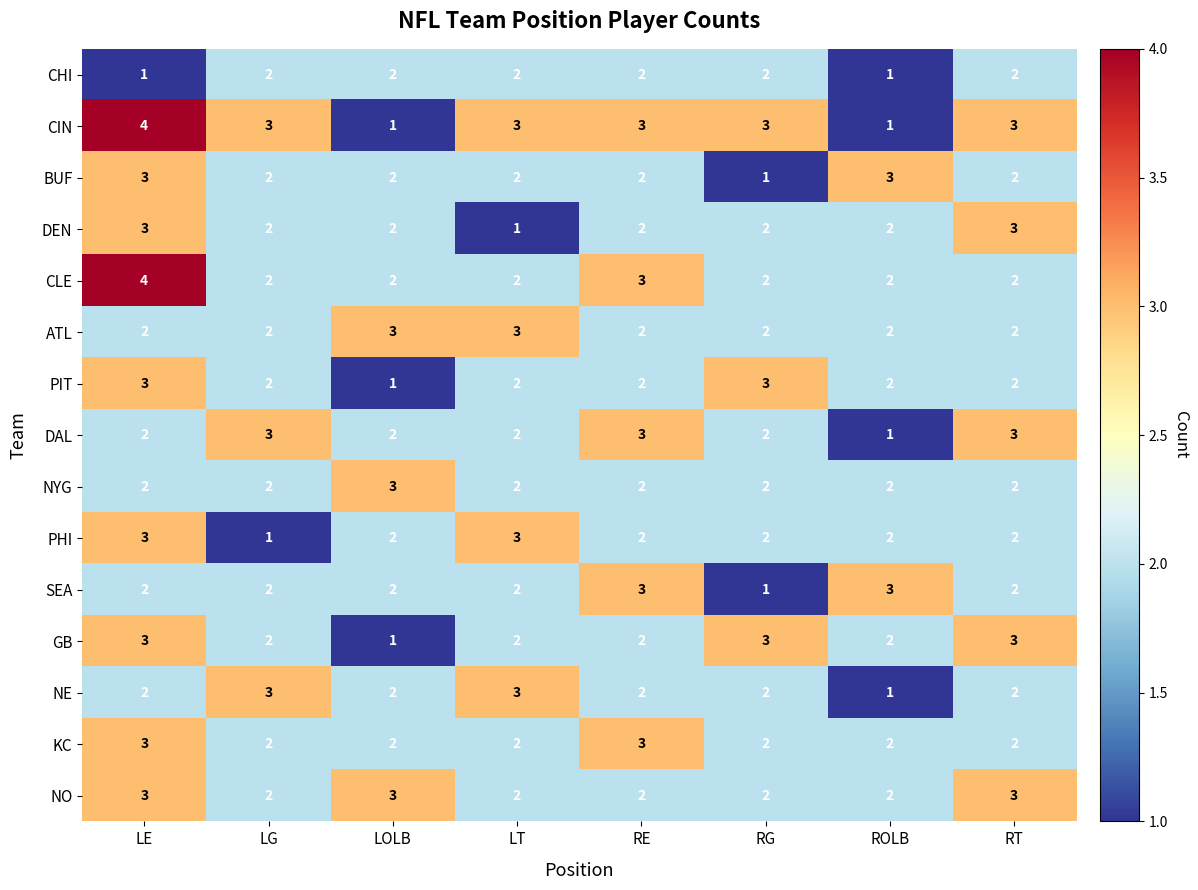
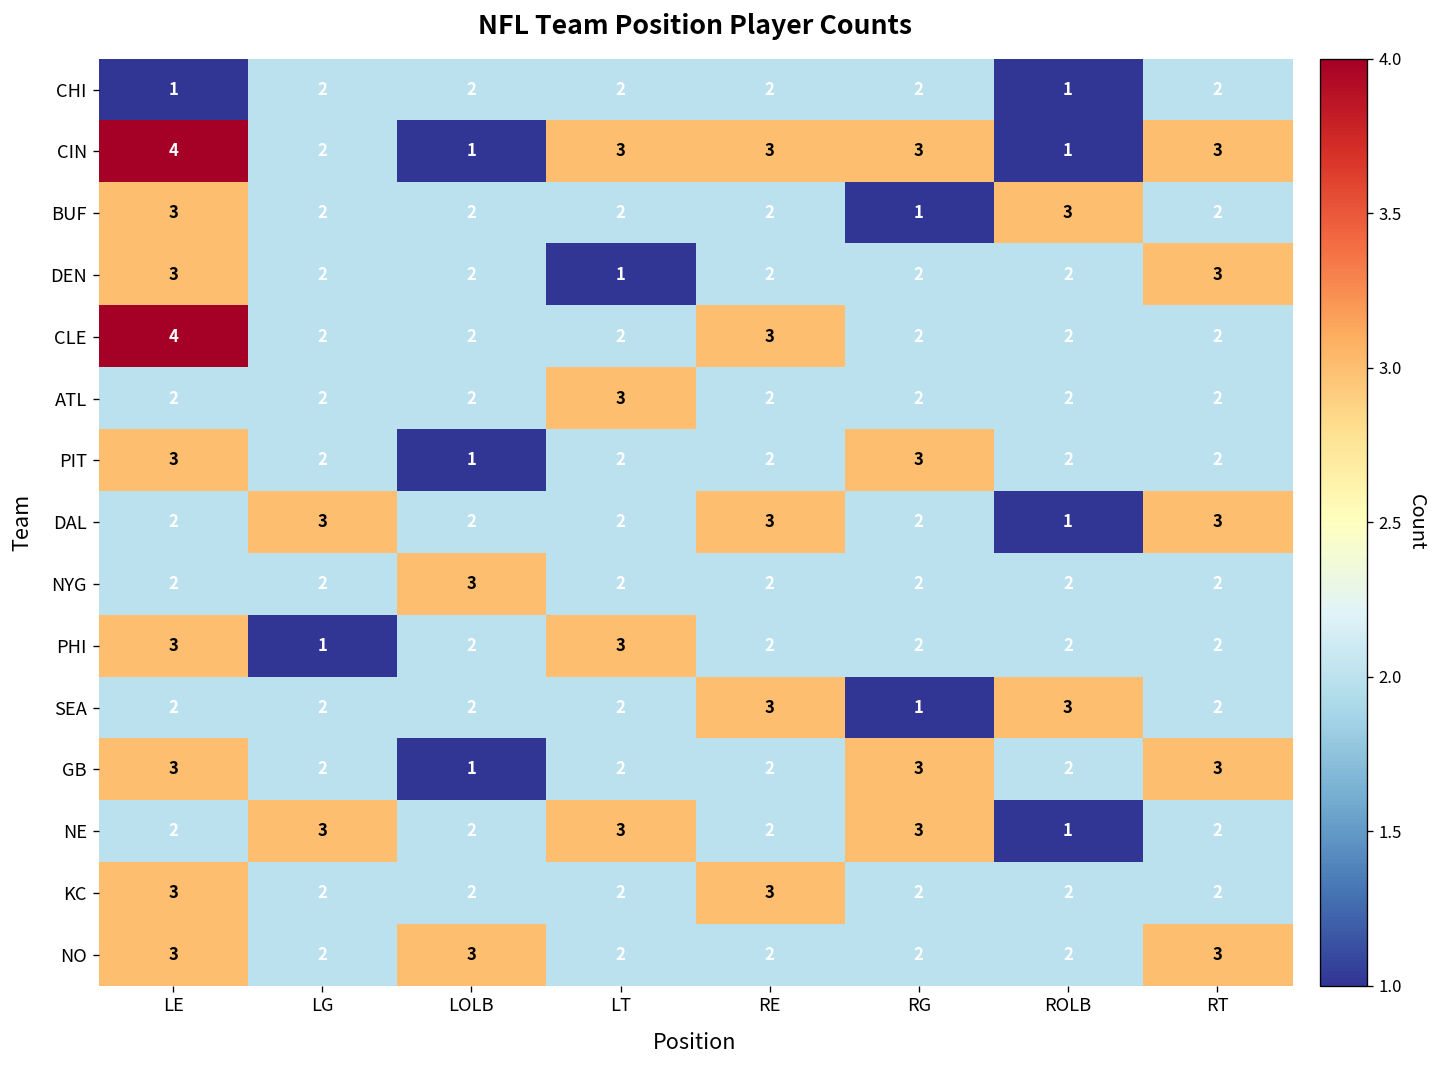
  {
    "CHI": {
      "LE": 1,
      "LG": 2,
      "LOLB": 2,
      "LT": 2,
      "RE": 2,
      "RG": 2,
      "ROLB": 1,
      "RT": 2
    },
    "CIN": {
      "LE": 4,
-     "LG": 3,
+     "LG": 2,
      "LOLB": 1,
      "LT": 3,
      "RE": 3,
      "RG": 3,
      "ROLB": 1,
      "RT": 3
    },
    "BUF": {
      "LE": 3,
      "LG": 2,
      "LOLB": 2,
      "LT": 2,
      "RE": 2,
      "RG": 1,
      "ROLB": 3,
      "RT": 2
    },
    "DEN": {
      "LE": 3,
      "LG": 2,
      "LOLB": 2,
      "LT": 1,
      "RE": 2,
      "RG": 2,
      "ROLB": 2,
      "RT": 3
    },
    "CLE": {
      "LE": 4,
      "LG": 2,
      "LOLB": 2,
      "LT": 2,
      "RE": 3,
      "RG": 2,
      "ROLB": 2,
      "RT": 2
    },
    "ATL": {
      "LE": 2,
      "LG": 2,
-     "LOLB": 3,
+     "LOLB": 2,
      "LT": 3,
      "RE": 2,
      "RG": 2,
      "ROLB": 2,
      "RT": 2
    },
    "PIT": {
      "LE": 3,
      "LG": 2,
      "LOLB": 1,
      "LT": 2,
      "RE": 2,
      "RG": 3,
      "ROLB": 2,
      "RT": 2
    },
    "DAL": {
      "LE": 2,
      "LG": 3,
      "LOLB": 2,
      "LT": 2,
      "RE": 3,
      "RG": 2,
      "ROLB": 1,
      "RT": 3
    },
    "NYG": {
      "LE": 2,
      "LG": 2,
      "LOLB": 3,
      "LT": 2,
      "RE": 2,
      "RG": 2,
      "ROLB": 2,
      "RT": 2
    },
    "PHI": {
      "LE": 3,
      "LG": 1,
      "LOLB": 2,
      "LT": 3,
      "RE": 2,
      "RG": 2,
      "ROLB": 2,
      "RT": 2
    },
    "SEA": {
      "LE": 2,
      "LG": 2,
      "LOLB": 2,
      "LT": 2,
      "RE": 3,
      "RG": 1,
      "ROLB": 3,
      "RT": 2
    },
    "GB": {
      "LE": 3,
      "LG": 2,
      "LOLB": 1,
      "LT": 2,
      "RE": 2,
      "RG": 3,
      "ROLB": 2,
      "RT": 3
    },
    "NE": {
      "LE": 2,
      "LG": 3,
      "LOLB": 2,
      "LT": 3,
      "RE": 2,
-     "RG": 2,
+     "RG": 3,
      "ROLB": 1,
      "RT": 2
    },
    "KC": {
      "LE": 3,
      "LG": 2,
      "LOLB": 2,
      "LT": 2,
      "RE": 3,
      "RG": 2,
      "ROLB": 2,
      "RT": 2
    },
    "NO": {
      "LE": 3,
      "LG": 2,
      "LOLB": 3,
      "LT": 2,
      "RE": 2,
      "RG": 2,
      "ROLB": 2,
      "RT": 3
    }
  }
